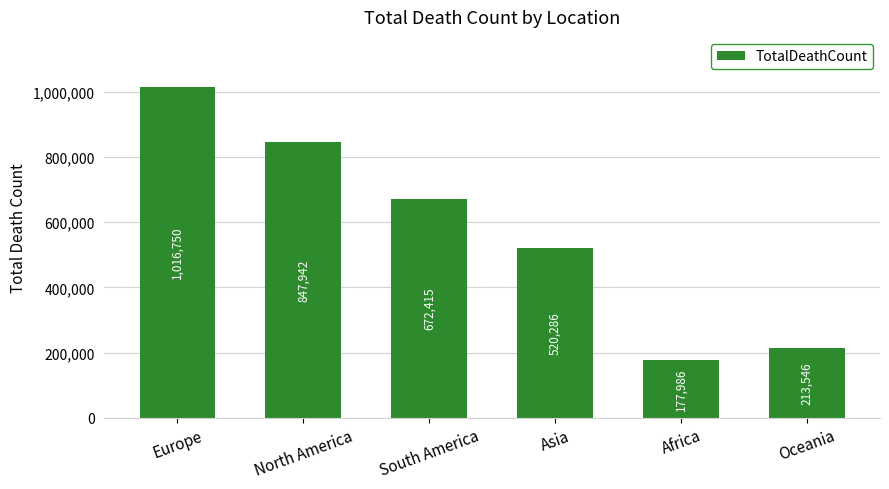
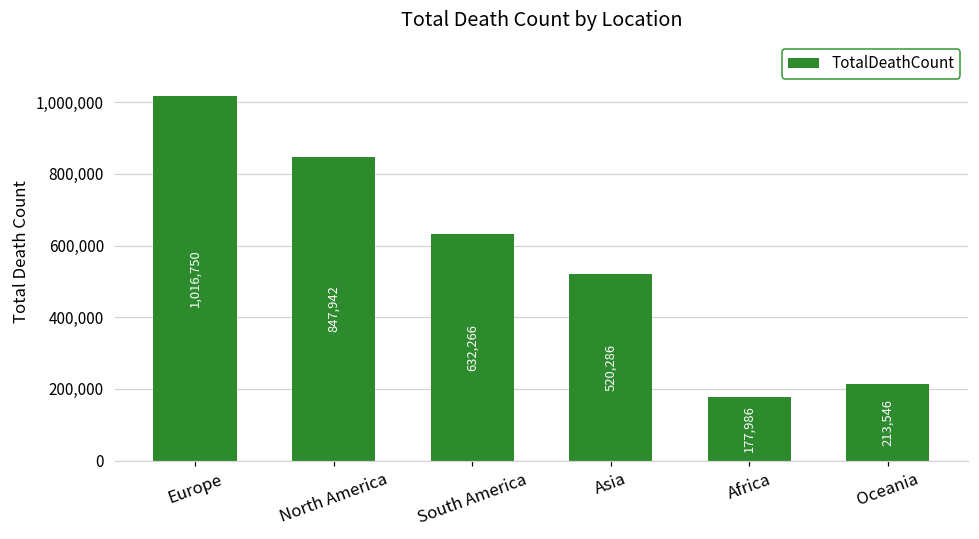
  {
    "Europe": "1,016,750",
    "North America": "847,942",
-   "South America": "672,415",
+   "South America": "632,266",
    "Asia": "520,286",
    "Africa": "177,986",
    "Oceania": "213,546"
  }
